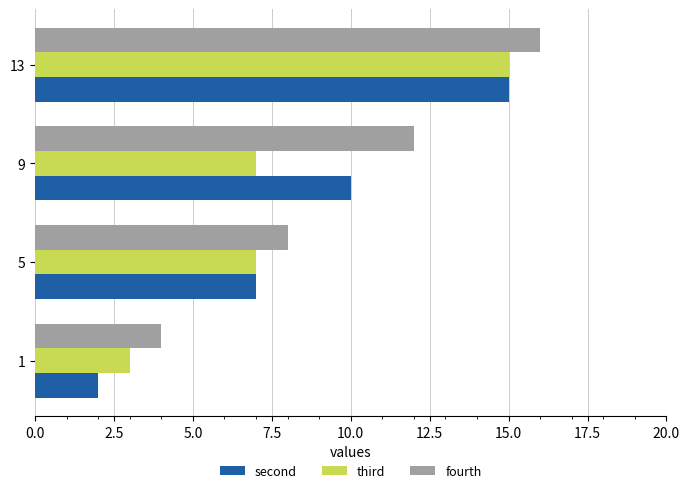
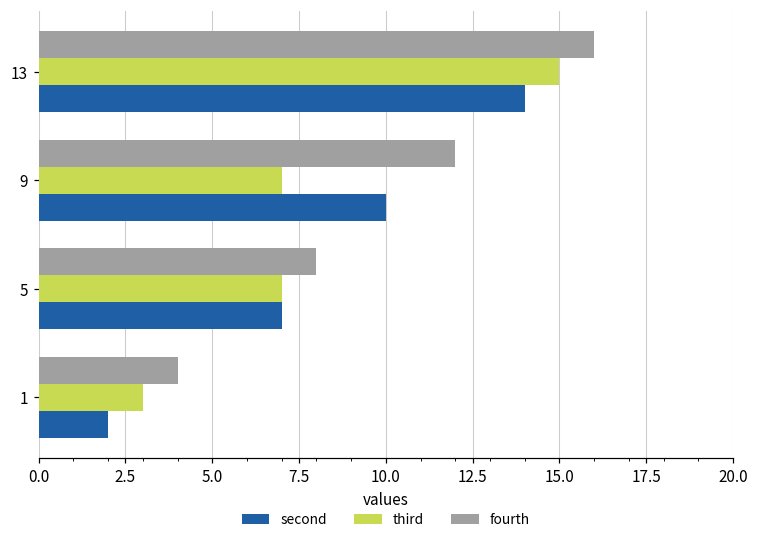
  {
    "second": {
-     "13": 15,
+     "13": 14,
      "9": 10,
      "5": 7,
      "1": 2
    },
    "third": {
      "13": 15,
      "9": 7,
      "5": 7,
      "1": 3
    },
    "fourth": {
      "13": 16,
      "9": 12,
      "5": 8,
      "1": 4
    }
  }
